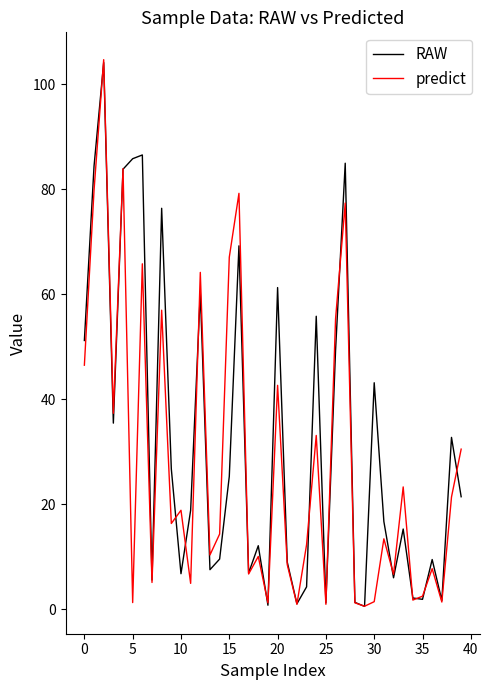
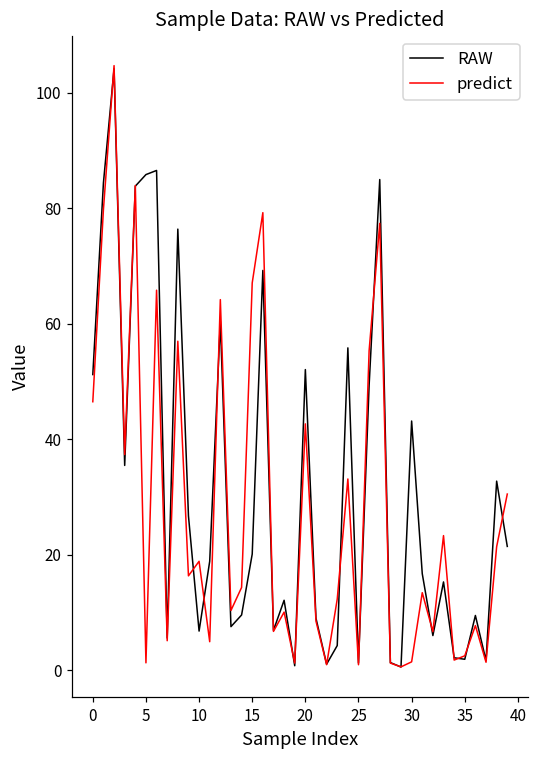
  {
    "RAW": {
      "0": 51,
      "5": 86,
      "10": 7,
-     "15": 25,
-     "20": 61,
+     "15": 20,
+     "20": 52,
      "30": 43,
      "35": 2
    },
    "predict": {
      "0": 47,
      "5": 1,
      "10": 19,
      "15": 67,
      "20": 43,
      "30": 1,
      "35": 3
    }
  }
